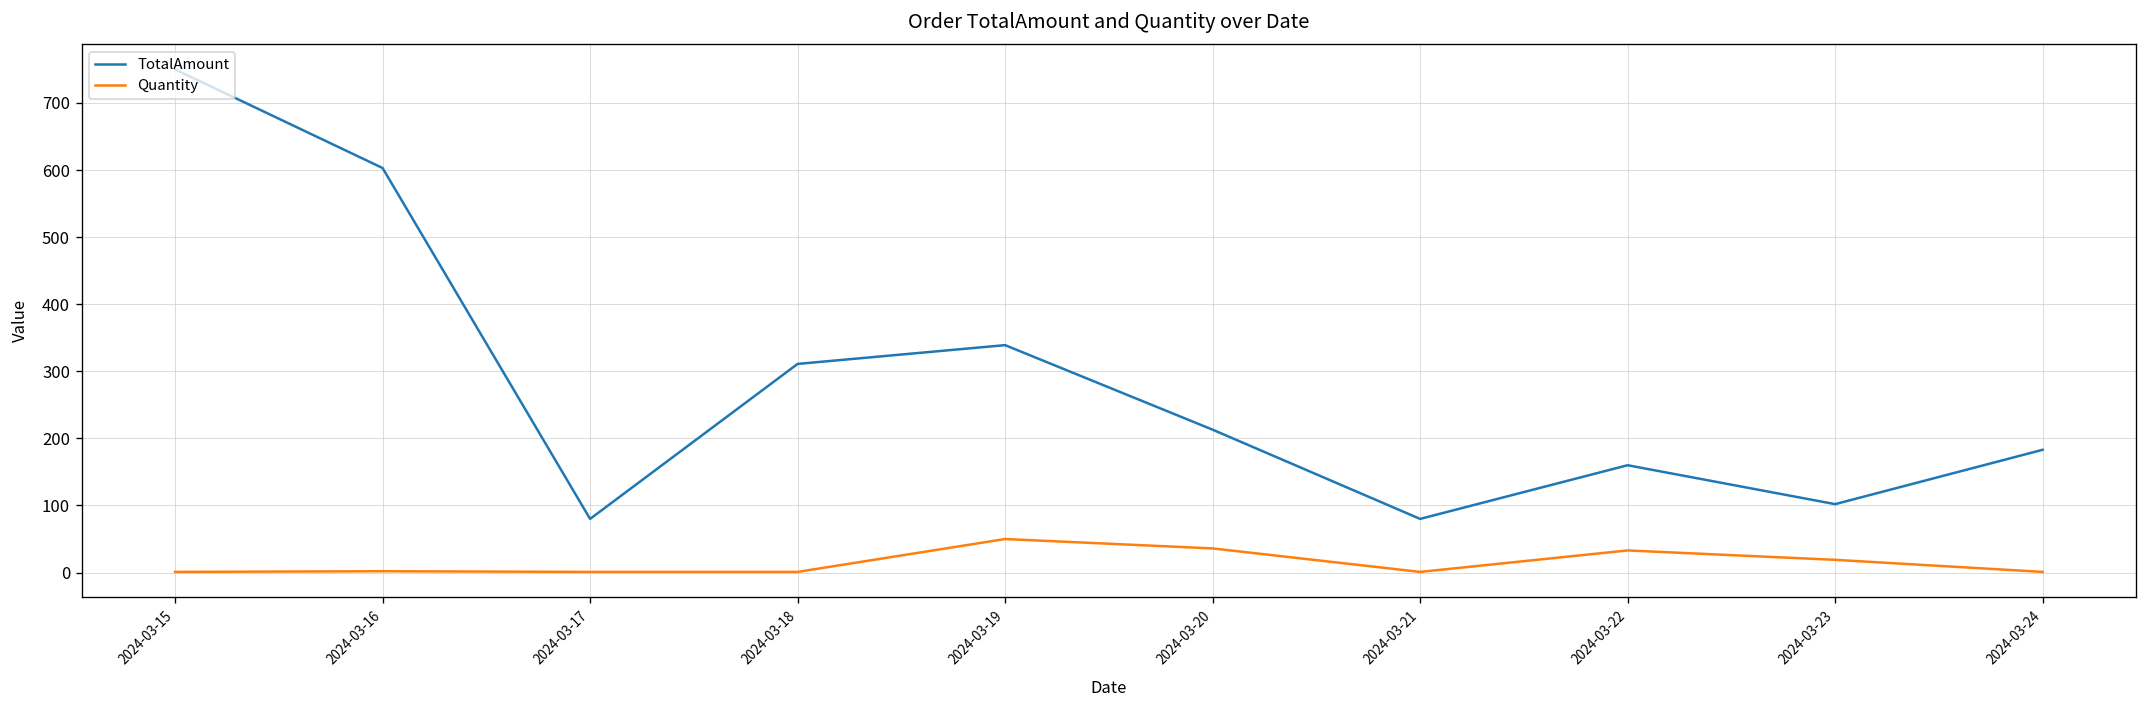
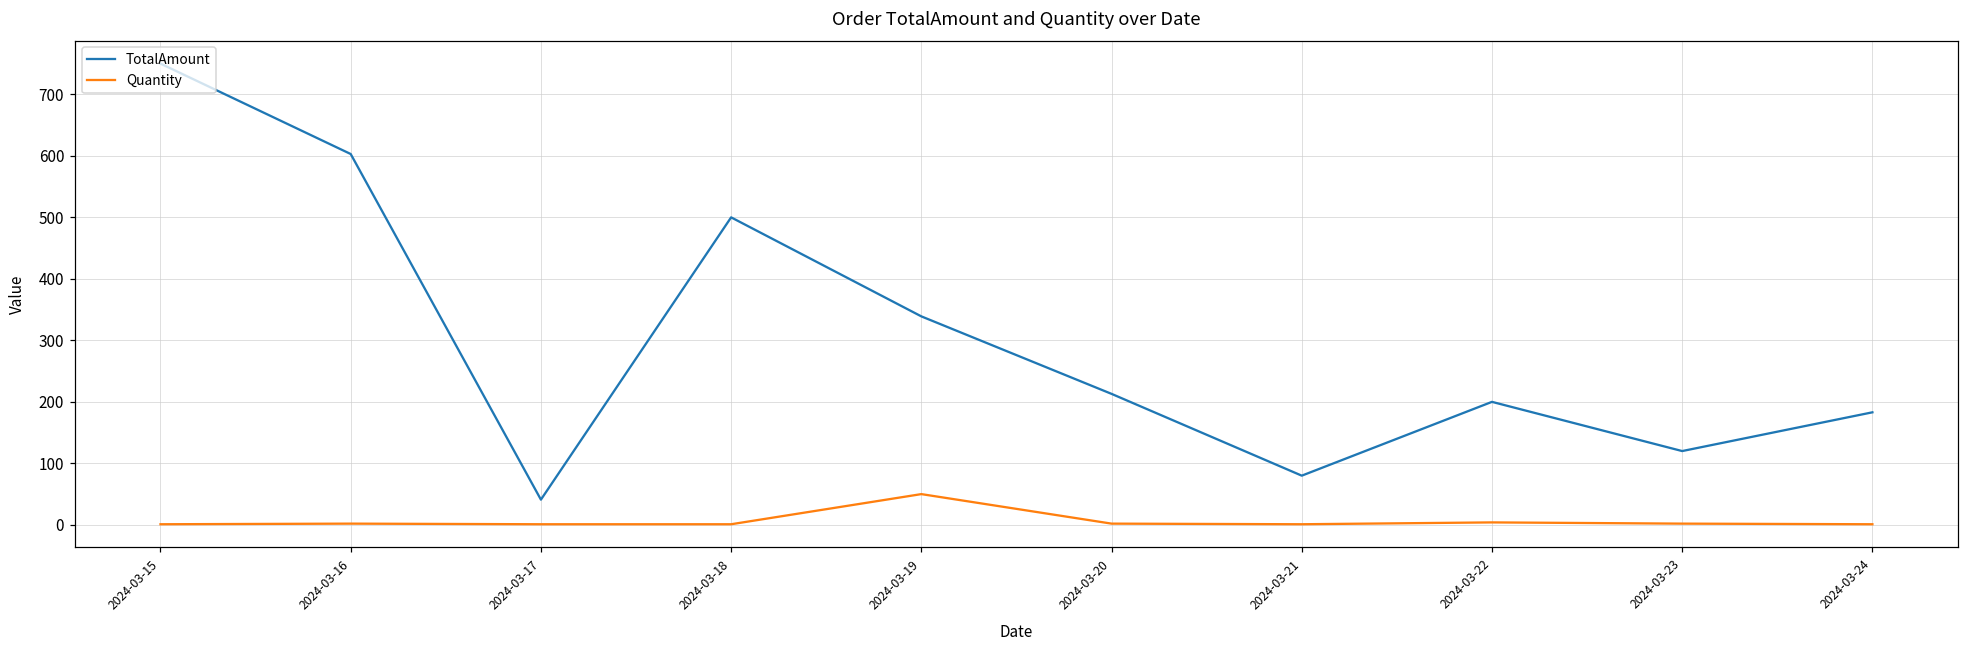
  {
    "TotalAmount": {
      "2024-03-16": 600,
-     "2024-03-17": 80,
-     "2024-03-18": 310,
+     "2024-03-17": 40,
+     "2024-03-18": 500,
      "2024-03-19": 340,
      "2024-03-20": 210,
      "2024-03-21": 80,
-     "2024-03-22": 160,
-     "2024-03-23": 100,
+     "2024-03-22": 200,
+     "2024-03-23": 120,
      "2024-03-24": 180
    },
    "Quantity": {
      "2024-03-15": 0,
      "2024-03-16": 0,
      "2024-03-17": 0,
      "2024-03-18": 0,
      "2024-03-19": 50,
-     "2024-03-20": 40,
+     "2024-03-20": 0,
      "2024-03-21": 0,
-     "2024-03-22": 30,
-     "2024-03-23": 20,
+     "2024-03-22": 0,
+     "2024-03-23": 0,
      "2024-03-24": 0
    }
  }
